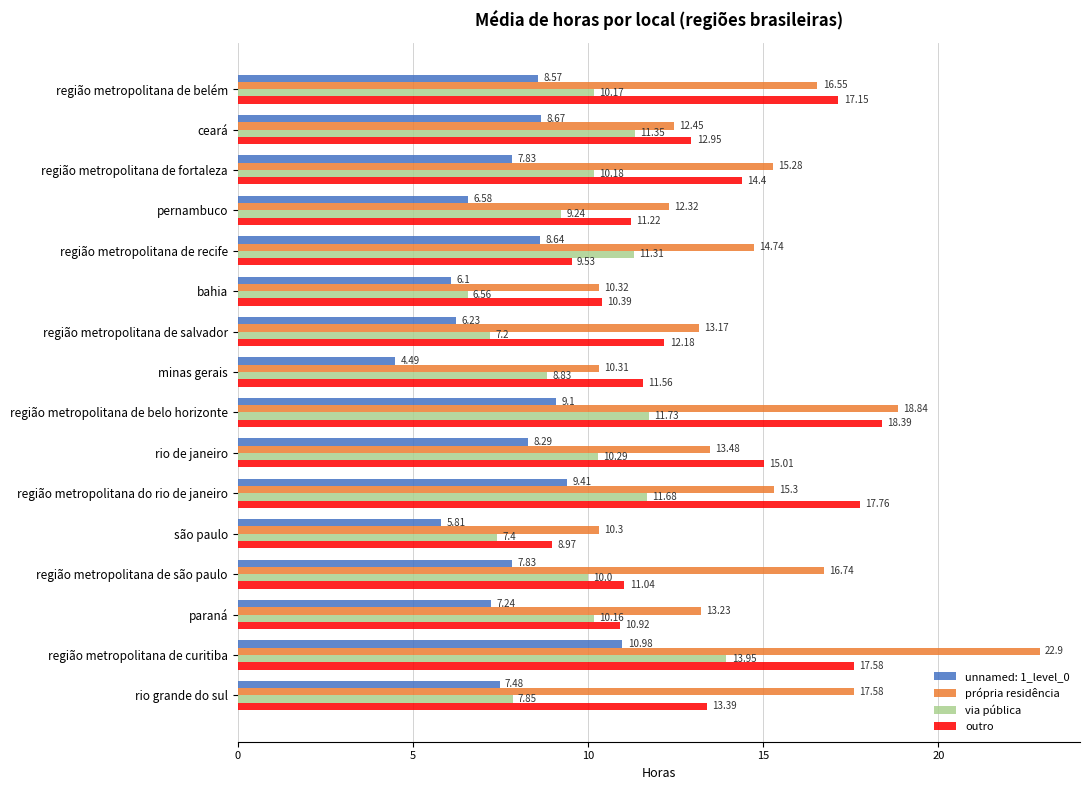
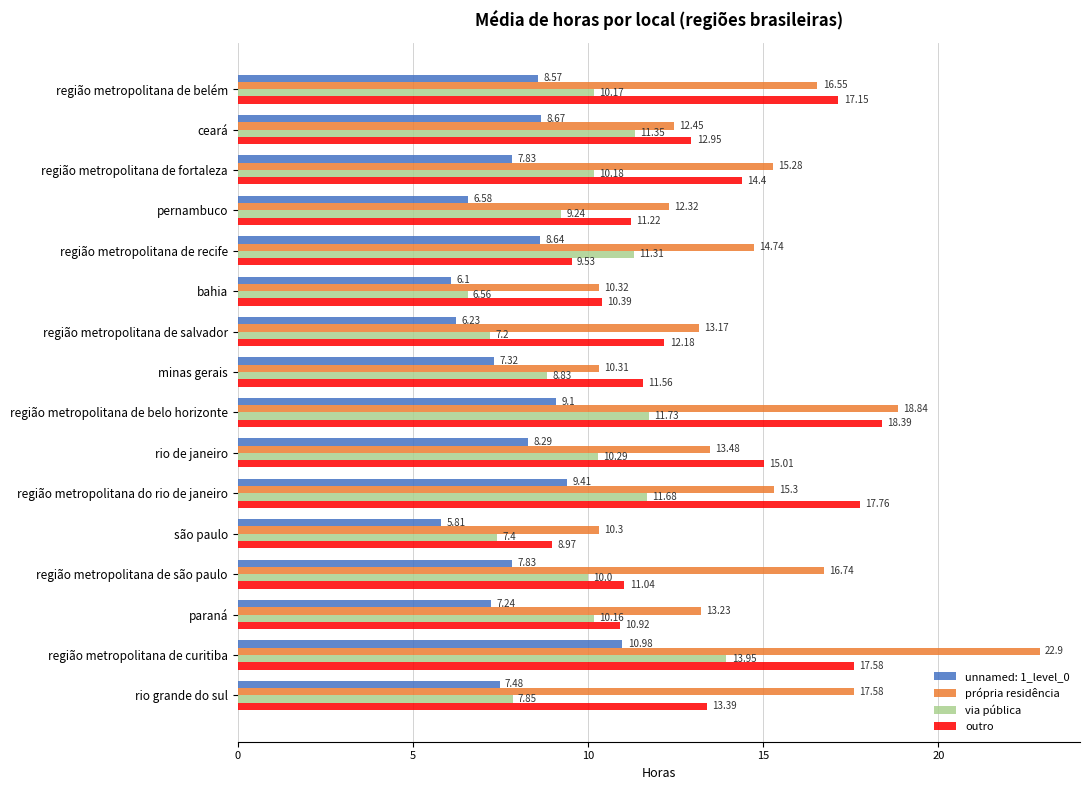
  {
    "unnamed: 1_level_0": {
      "região metropolitana de belém": 8.57,
      "ceará": 8.67,
      "região metropolitana de fortaleza": 7.83,
      "pernambuco": 6.58,
      "região metropolitana de recife": 8.64,
      "bahia": 6.1,
      "região metropolitana de salvador": 6.23,
-     "minas gerais": 4.49,
+     "minas gerais": 7.32,
      "região metropolitana de belo horizonte": 9.1,
      "rio de janeiro": 8.29,
      "região metropolitana do rio de janeiro": 9.41,
      "são paulo": 5.81,
      "região metropolitana de são paulo": 7.83,
      "paraná": 7.24,
      "região metropolitana de curitiba": 10.98,
      "rio grande do sul": 7.48
    },
    "própria residência": {
      "região metropolitana de belém": 16.55,
      "ceará": 12.45,
      "região metropolitana de fortaleza": 15.28,
      "pernambuco": 12.32,
      "região metropolitana de recife": 14.74,
      "bahia": 10.32,
      "região metropolitana de salvador": 13.17,
      "minas gerais": 10.31,
      "região metropolitana de belo horizonte": 18.84,
      "rio de janeiro": 13.48,
      "região metropolitana do rio de janeiro": 15.3,
      "são paulo": 10.3,
      "região metropolitana de são paulo": 16.74,
      "paraná": 13.23,
      "região metropolitana de curitiba": 22.9,
      "rio grande do sul": 17.58
    },
    "via pública": {
      "região metropolitana de belém": 10.17,
      "ceará": 11.35,
      "região metropolitana de fortaleza": 10.18,
      "pernambuco": 9.24,
      "região metropolitana de recife": 11.31,
      "bahia": 6.56,
      "região metropolitana de salvador": 7.2,
      "minas gerais": 8.83,
      "região metropolitana de belo horizonte": 11.73,
      "rio de janeiro": 10.29,
      "região metropolitana do rio de janeiro": 11.68,
      "são paulo": 7.4,
      "região metropolitana de são paulo": 10.0,
      "paraná": 10.16,
      "região metropolitana de curitiba": 13.95,
      "rio grande do sul": 7.85
    },
    "outro": {
      "região metropolitana de belém": 17.15,
      "ceará": 12.95,
      "região metropolitana de fortaleza": 14.4,
      "pernambuco": 11.22,
      "região metropolitana de recife": 9.53,
      "bahia": 10.39,
      "região metropolitana de salvador": 12.18,
      "minas gerais": 11.56,
      "região metropolitana de belo horizonte": 18.39,
      "rio de janeiro": 15.01,
      "região metropolitana do rio de janeiro": 17.76,
      "são paulo": 8.97,
      "região metropolitana de são paulo": 11.04,
      "paraná": 10.92,
      "região metropolitana de curitiba": 17.58,
      "rio grande do sul": 13.39
    }
  }
